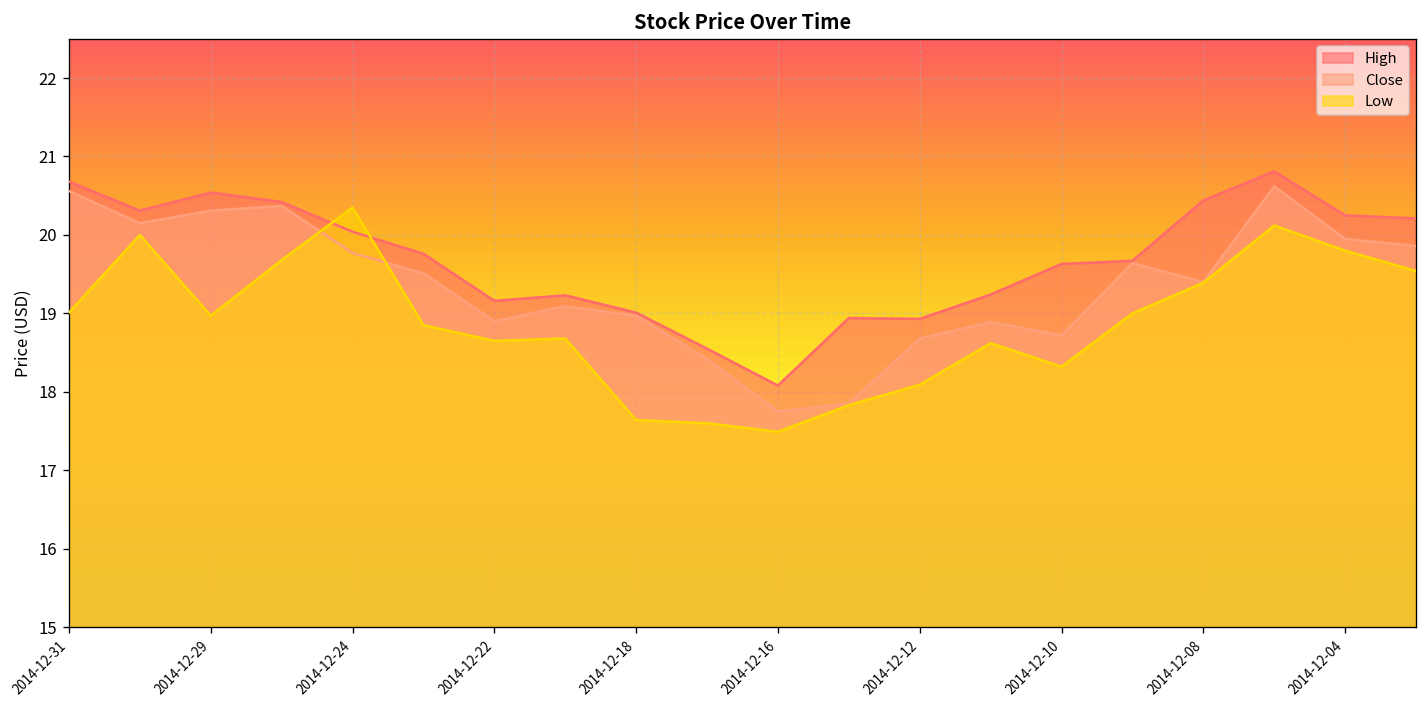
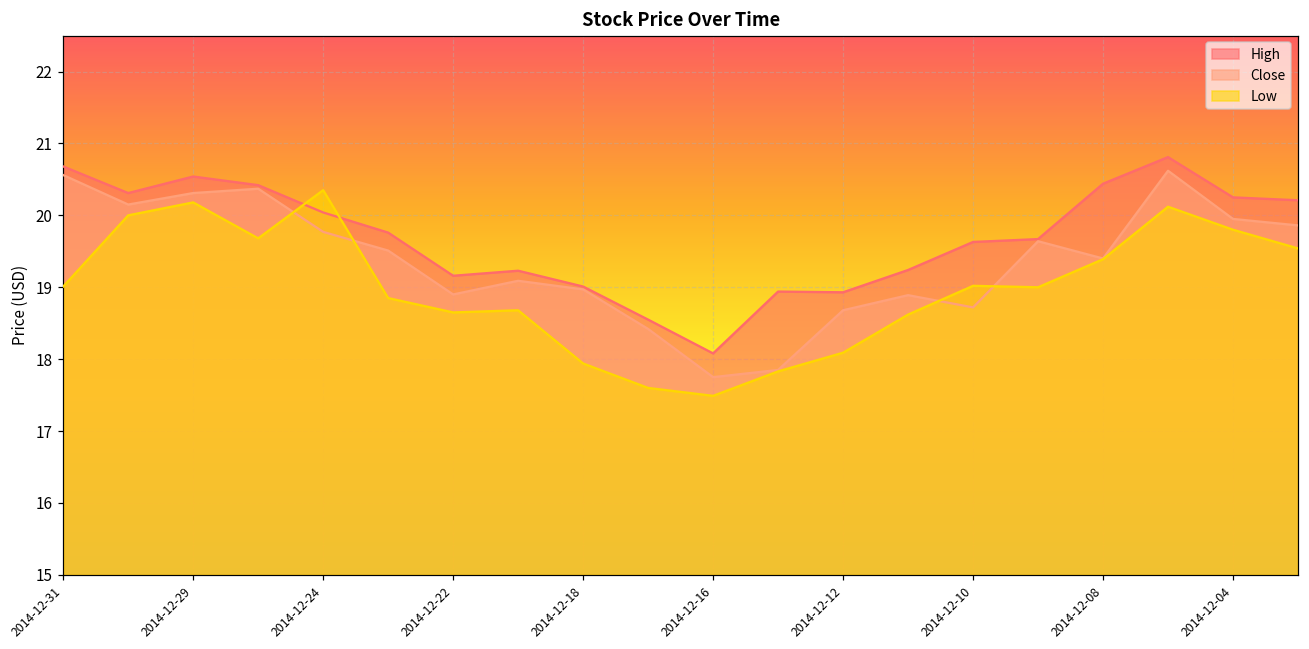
  {
    "Low": {
      "2014-12-31": 19.0,
-     "2014-12-29": 19.0,
+     "2014-12-29": 20.2,
      "2014-12-24": 20.4,
      "2014-12-22": 18.7,
-     "2014-12-18": 17.6,
+     "2014-12-18": 17.9,
      "2014-12-16": 17.5,
      "2014-12-12": 18.1,
-     "2014-12-10": 18.3,
+     "2014-12-10": 19.0,
      "2014-12-04": 19.8
    }
  }
